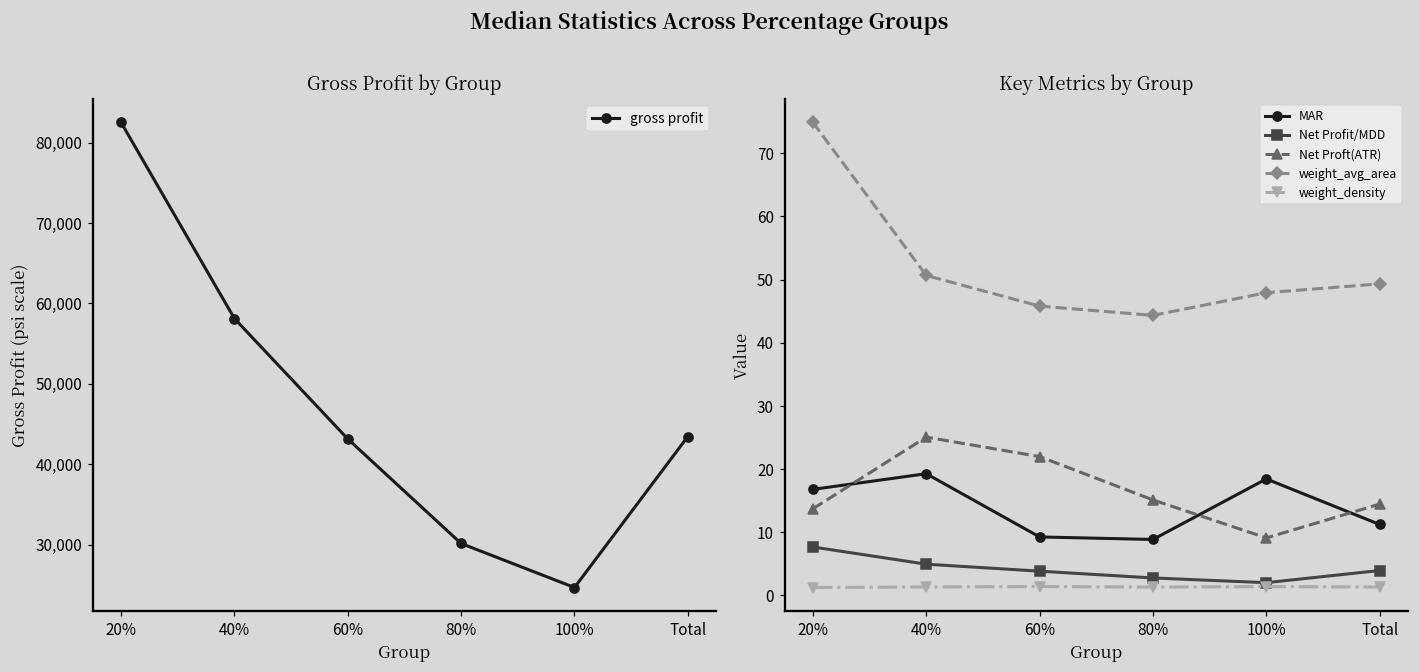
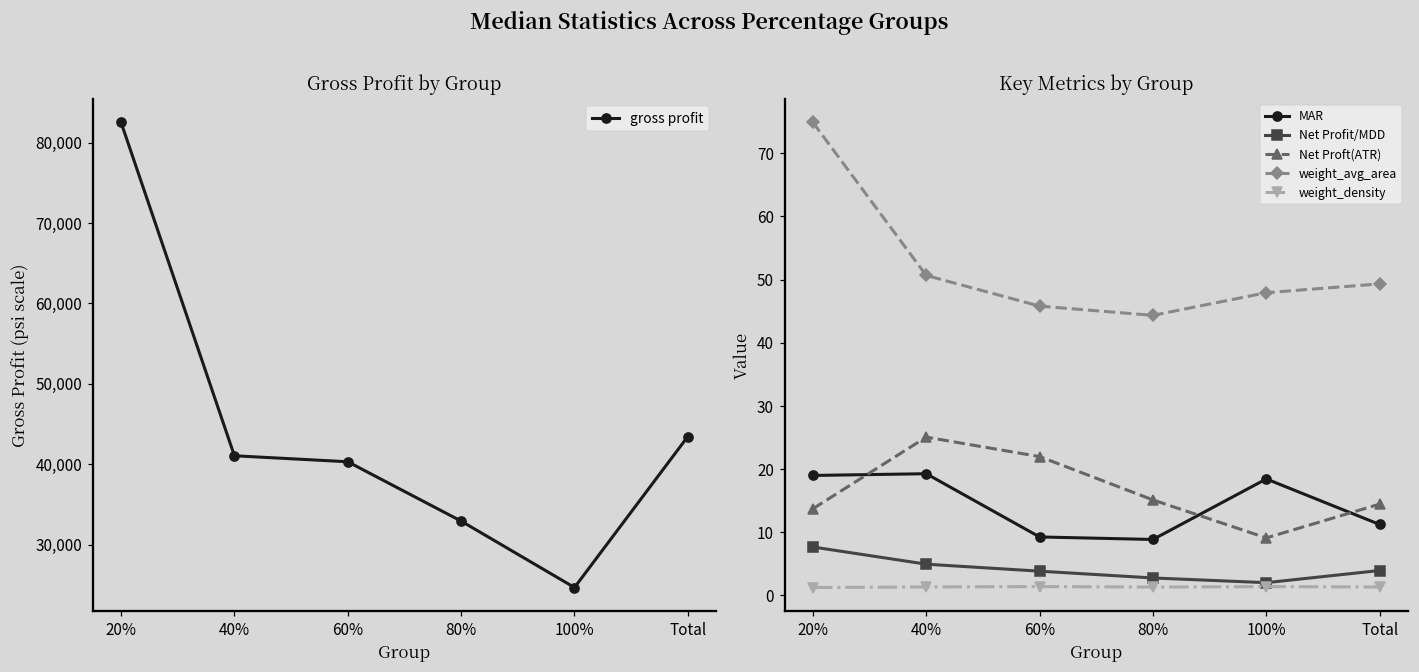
  {
    "Gross Profit by Group": {
      "20%": "83,000",
-     "40%": "58,000",
-     "60%": "43,000",
-     "80%": "30,000",
+     "40%": "41,000",
+     "60%": "40,000",
+     "80%": "33,000",
      "100%": "25,000",
      "Total": "43,000"
    },
    "Key Metrics by Group": {
      "MAR": {
-       "20%": "17",
+       "20%": "19",
        "40%": "19",
        "60%": "9",
        "80%": "9",
        "100%": "18",
        "Total": "11"
      }
    }
  }
